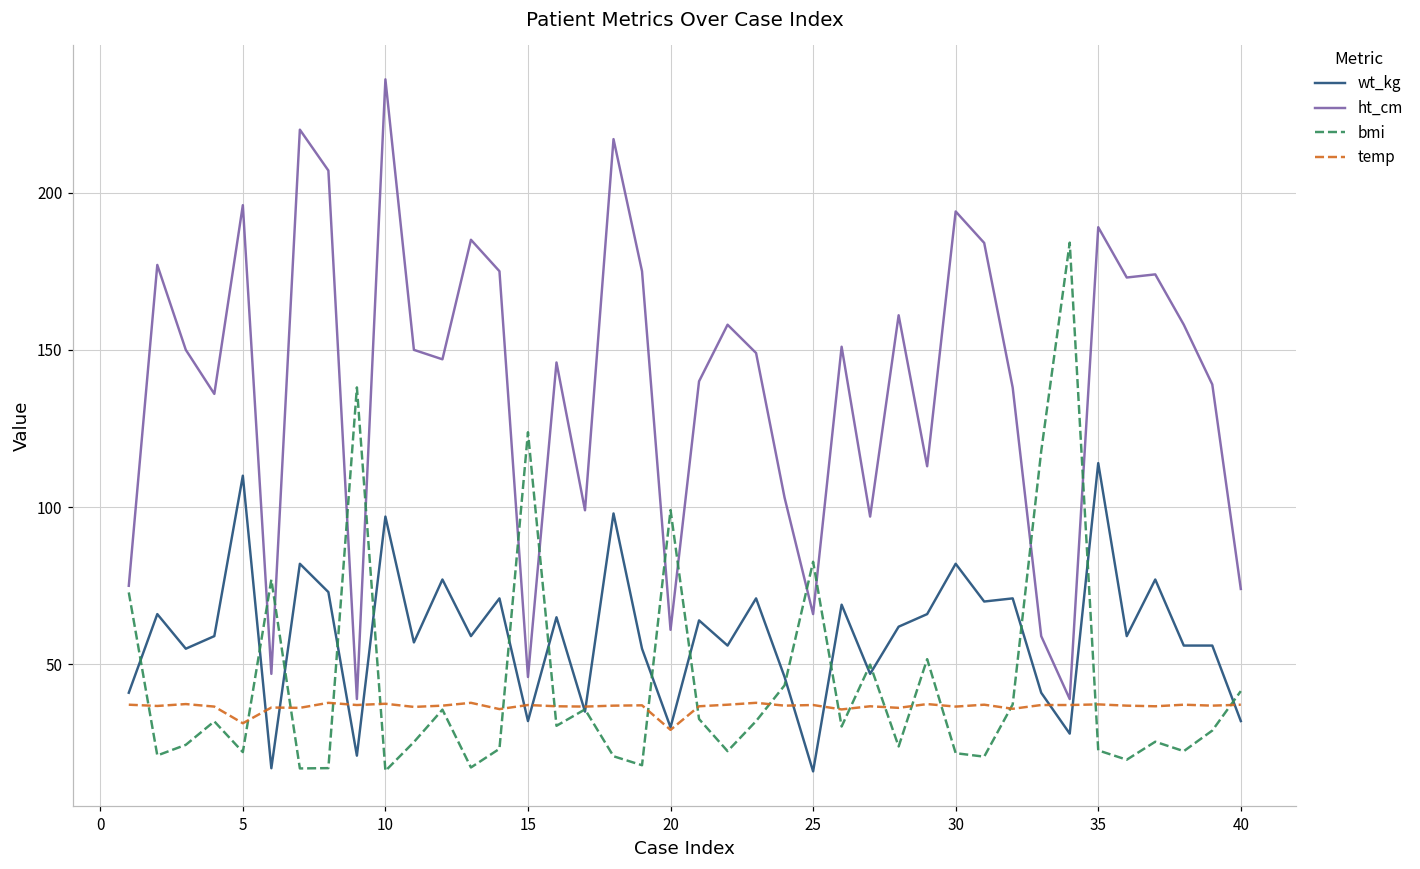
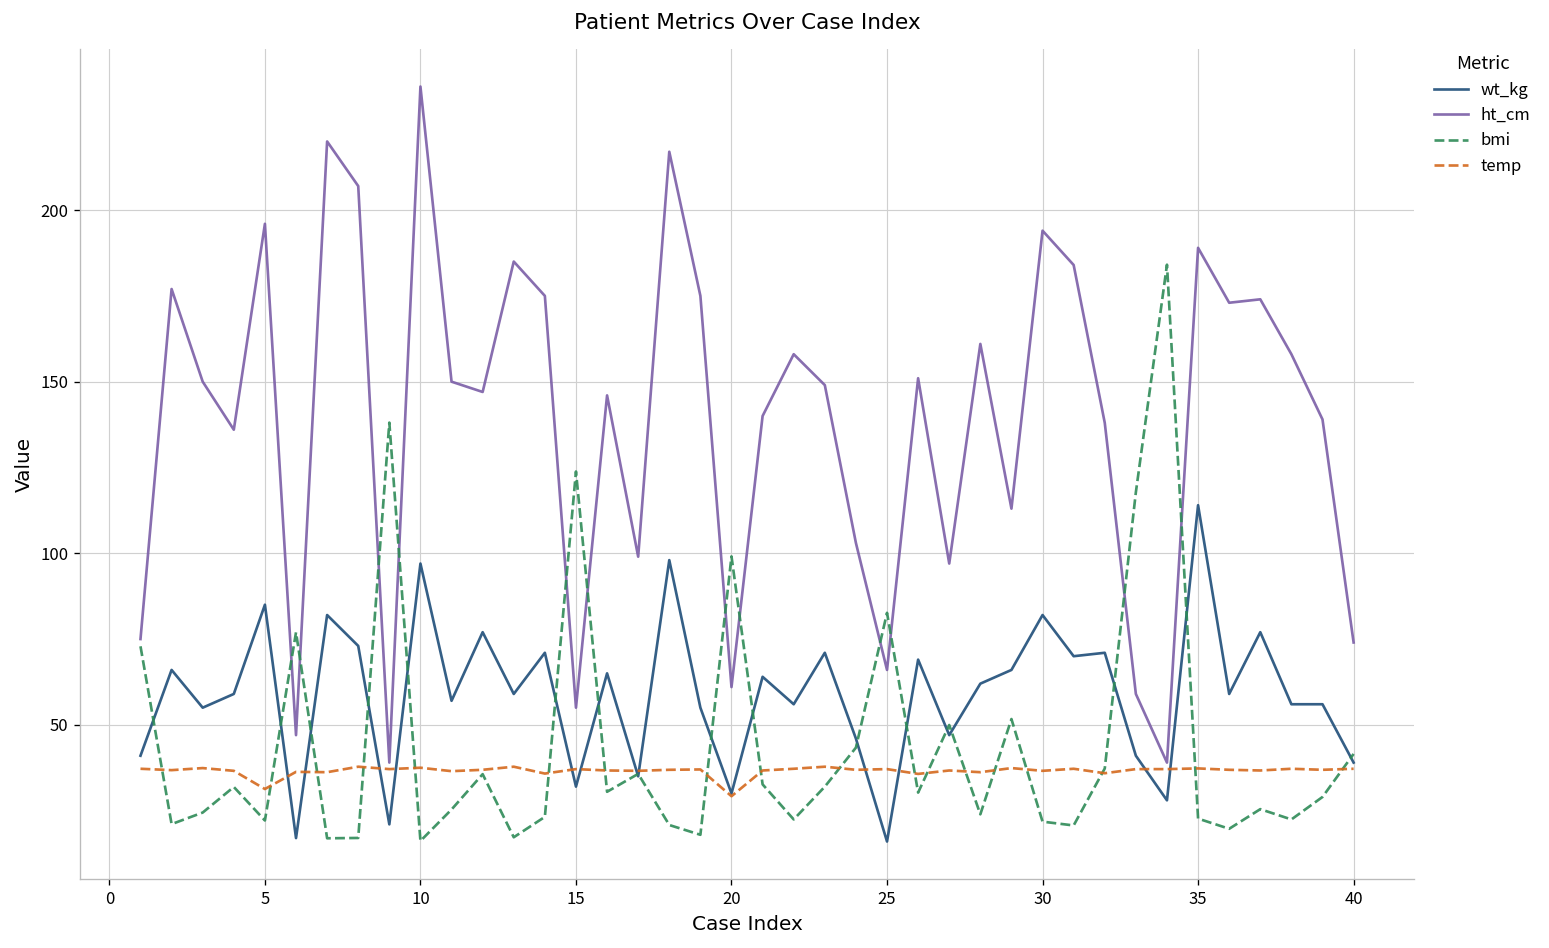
  {
    "wt_kg": {
-     "5": 110,
+     "5": 85,
      "10": 97,
      "15": 32,
      "25": 16,
      "30": 82,
      "35": 114,
-     "40": 32
+     "40": 39
    },
    "ht_cm": {
      "5": 196,
      "10": 236,
-     "15": 46,
+     "15": 55,
      "20": 61,
      "25": 66,
      "30": 194,
      "35": 189,
      "40": 74
    },
    "bmi": {
      "5": 22,
      "10": 16,
      "15": 124,
      "20": 99,
      "25": 83,
      "30": 22,
      "35": 23,
      "40": 42
    },
    "temp": {
      "5": 31,
      "10": 38,
      "15": 37,
      "25": 37,
      "30": 37,
      "35": 37,
      "40": 37
    }
  }
